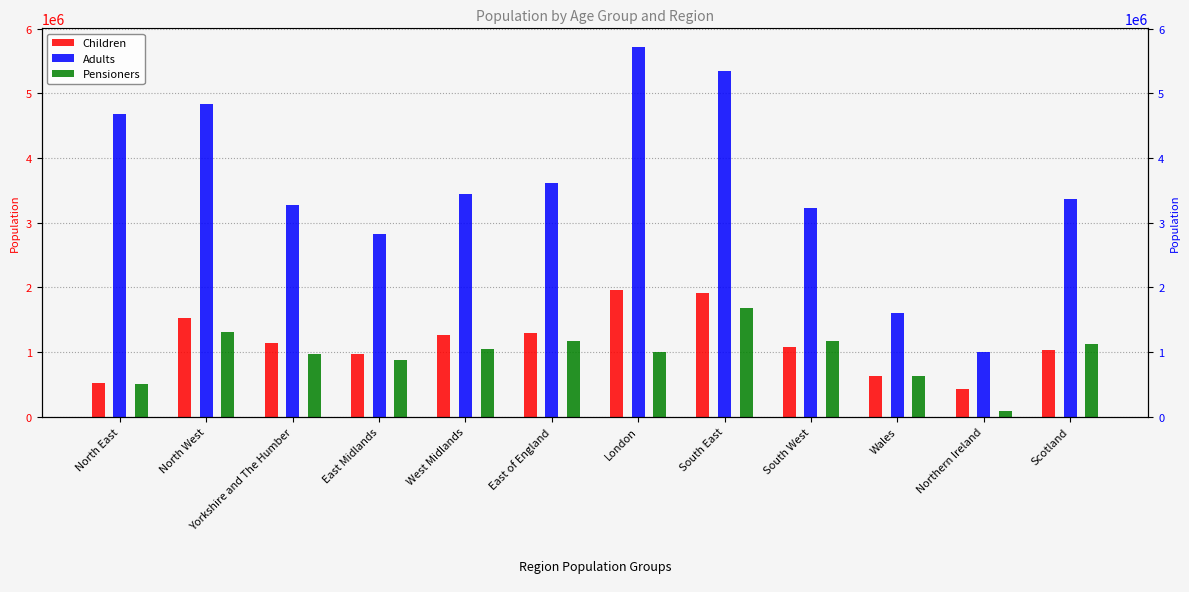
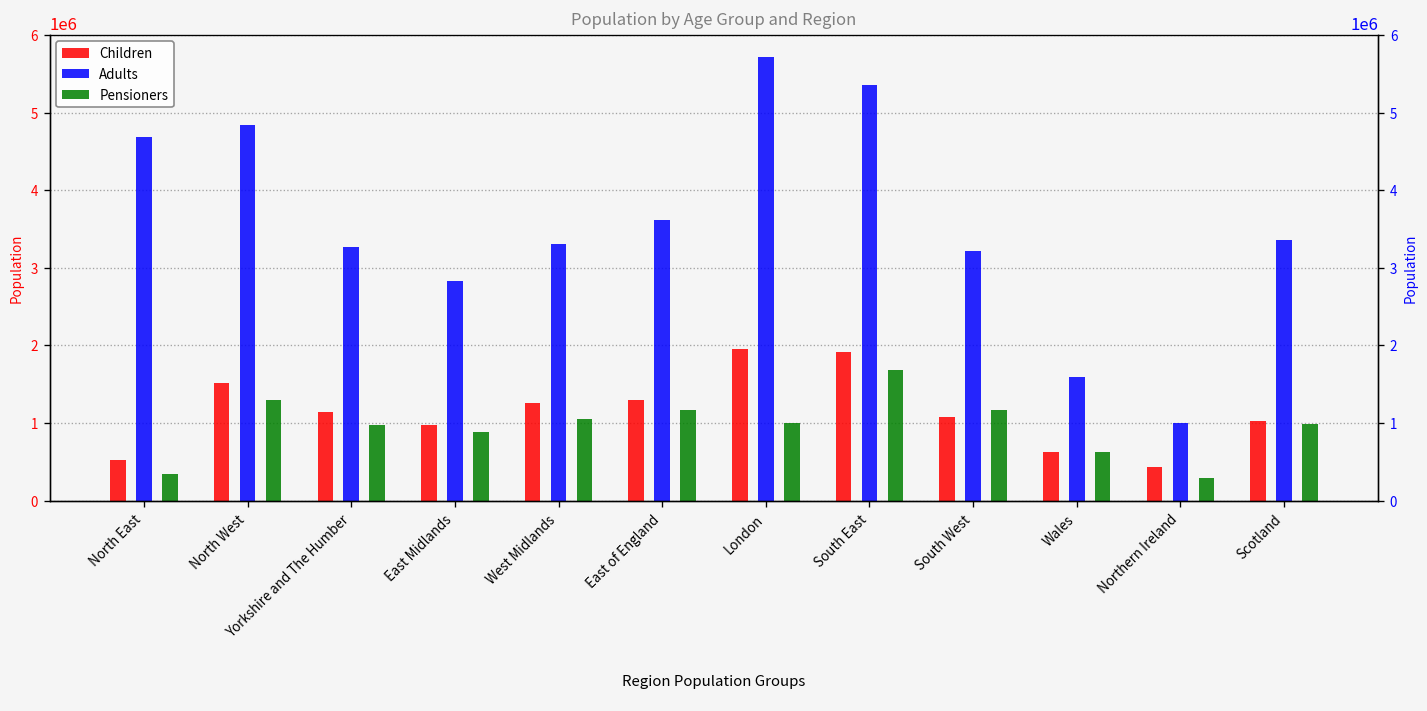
  {
    "Children": {
      "North East": 500000,
      "North West": 1500000,
      "Yorkshire and The Humber": 1100000,
      "East Midlands": 1000000,
      "West Midlands": 1300000,
      "East of England": 1300000,
      "London": 2000000,
      "South East": 1900000,
      "South West": 1100000,
      "Wales": 600000,
      "Northern Ireland": 400000,
      "Scotland": 1000000
    },
    "Adults": {
      "North East": 4700000,
      "North West": 4800000,
      "Yorkshire and The Humber": 3300000,
      "East Midlands": 2800000,
-     "West Midlands": 3400000,
+     "West Midlands": 3300000,
      "East of England": 3600000,
      "London": 5700000,
      "South East": 5400000,
      "South West": 3200000,
      "Wales": 1600000,
      "Northern Ireland": 1000000,
      "Scotland": 3400000
    },
    "Pensioners": {
-     "North East": 500000,
+     "North East": 300000,
      "North West": 1300000,
      "Yorkshire and The Humber": 1000000,
      "East Midlands": 900000,
      "West Midlands": 1000000,
      "East of England": 1200000,
      "London": 1000000,
      "South East": 1700000,
      "South West": 1200000,
      "Wales": 600000,
-     "Northern Ireland": 100000,
-     "Scotland": 1100000
+     "Northern Ireland": 300000,
+     "Scotland": 1000000
    }
  }
